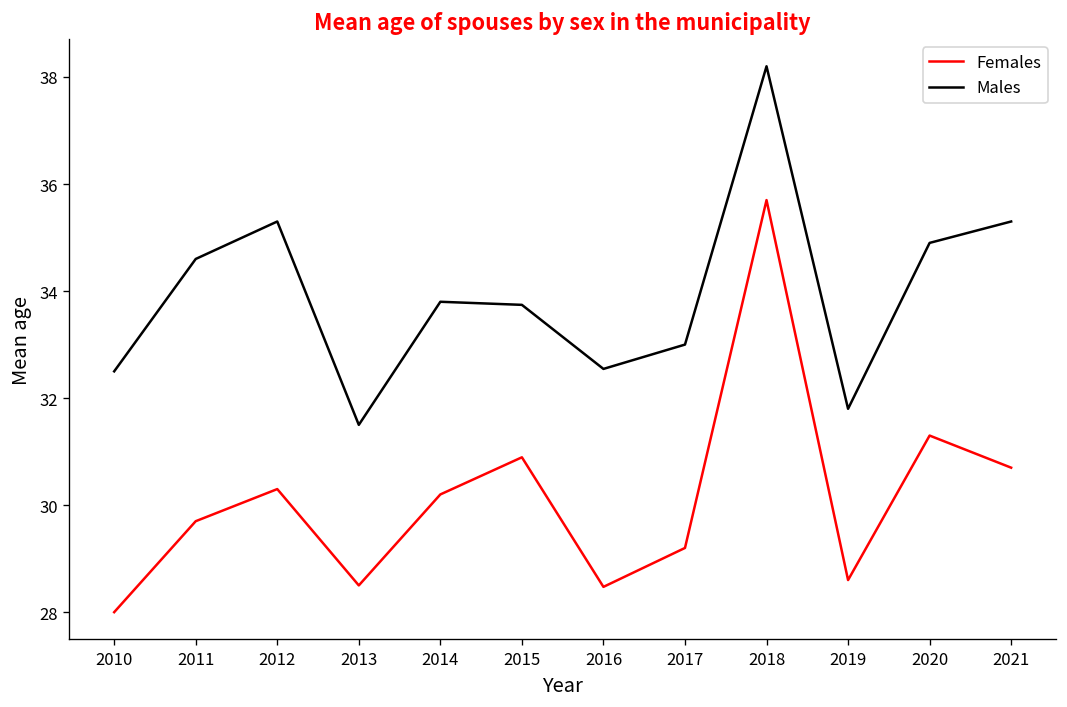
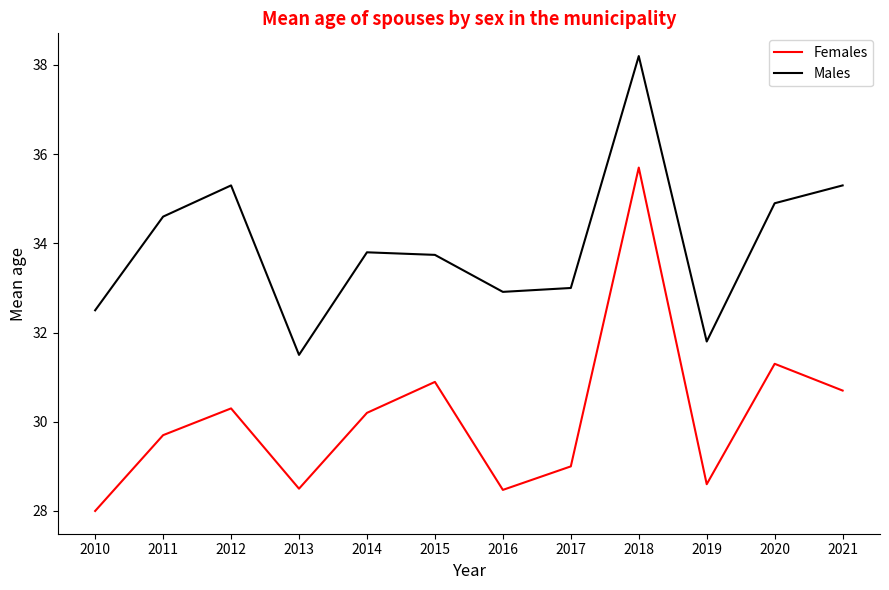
  {
    "Females": {
      "2010": 28.0,
      "2011": 29.7,
      "2012": 30.3,
      "2013": 28.5,
      "2014": 30.2,
      "2015": 30.9,
      "2016": 28.5,
-     "2017": 29.2,
+     "2017": 29.0,
      "2018": 35.7,
      "2019": 28.6,
      "2020": 31.3,
      "2021": 30.7
    },
    "Males": {
      "2010": 32.5,
      "2011": 34.6,
      "2012": 35.3,
      "2013": 31.5,
      "2014": 33.8,
      "2015": 33.7,
-     "2016": 32.5,
+     "2016": 32.9,
      "2017": 33.0,
      "2018": 38.2,
      "2019": 31.8,
      "2020": 34.9,
      "2021": 35.3
    }
  }
